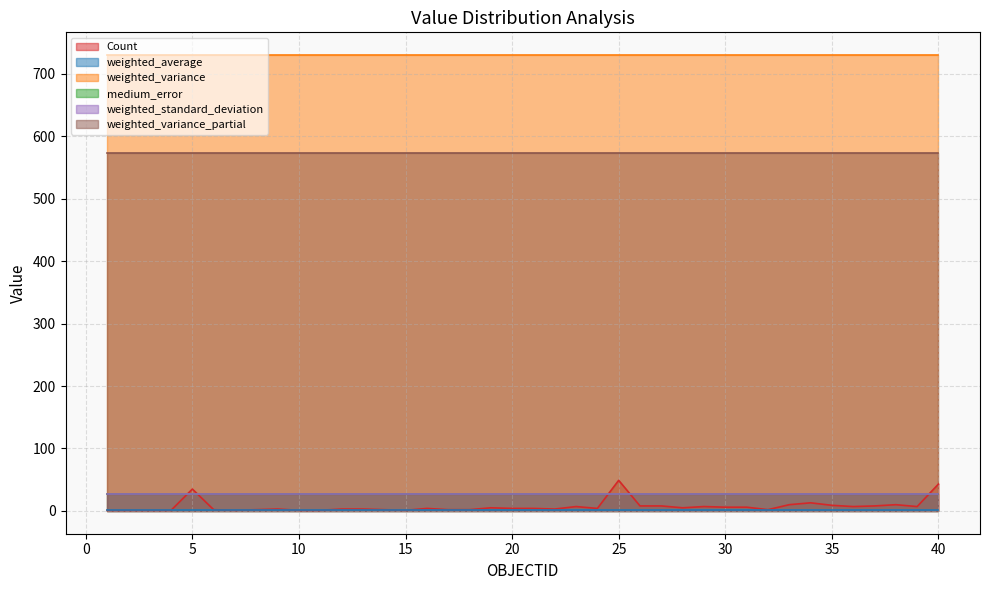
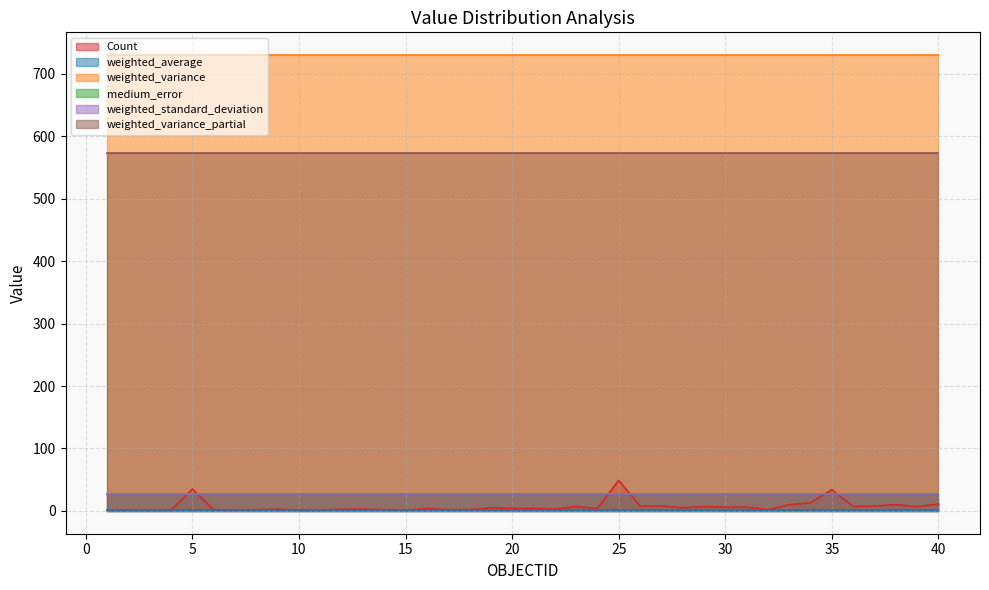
  {
    "Count": {
      "5": 40,
      "25": 50,
      "30": 10,
-     "35": 10,
-     "40": 40
+     "35": 30,
+     "40": 10
    },
    "weighted_average": {
      "5": 0,
      "25": 0,
      "30": 0,
      "35": 0,
      "40": 0
    },
    "weighted_variance": {
      "10": 730,
      "15": 730,
      "20": 730,
      "25": 730,
      "30": 730,
      "35": 730,
      "40": 730
    },
    "weighted_standard_deviation": {
      "5": 30,
      "10": 30,
      "15": 30,
      "20": 30,
      "25": 30,
      "30": 30,
      "35": 30,
      "40": 30
    },
    "weighted_variance_partial": {
      "5": 570,
      "10": 570,
      "15": 570,
      "20": 570,
      "25": 570,
      "30": 570,
      "35": 570,
      "40": 570
    }
  }
